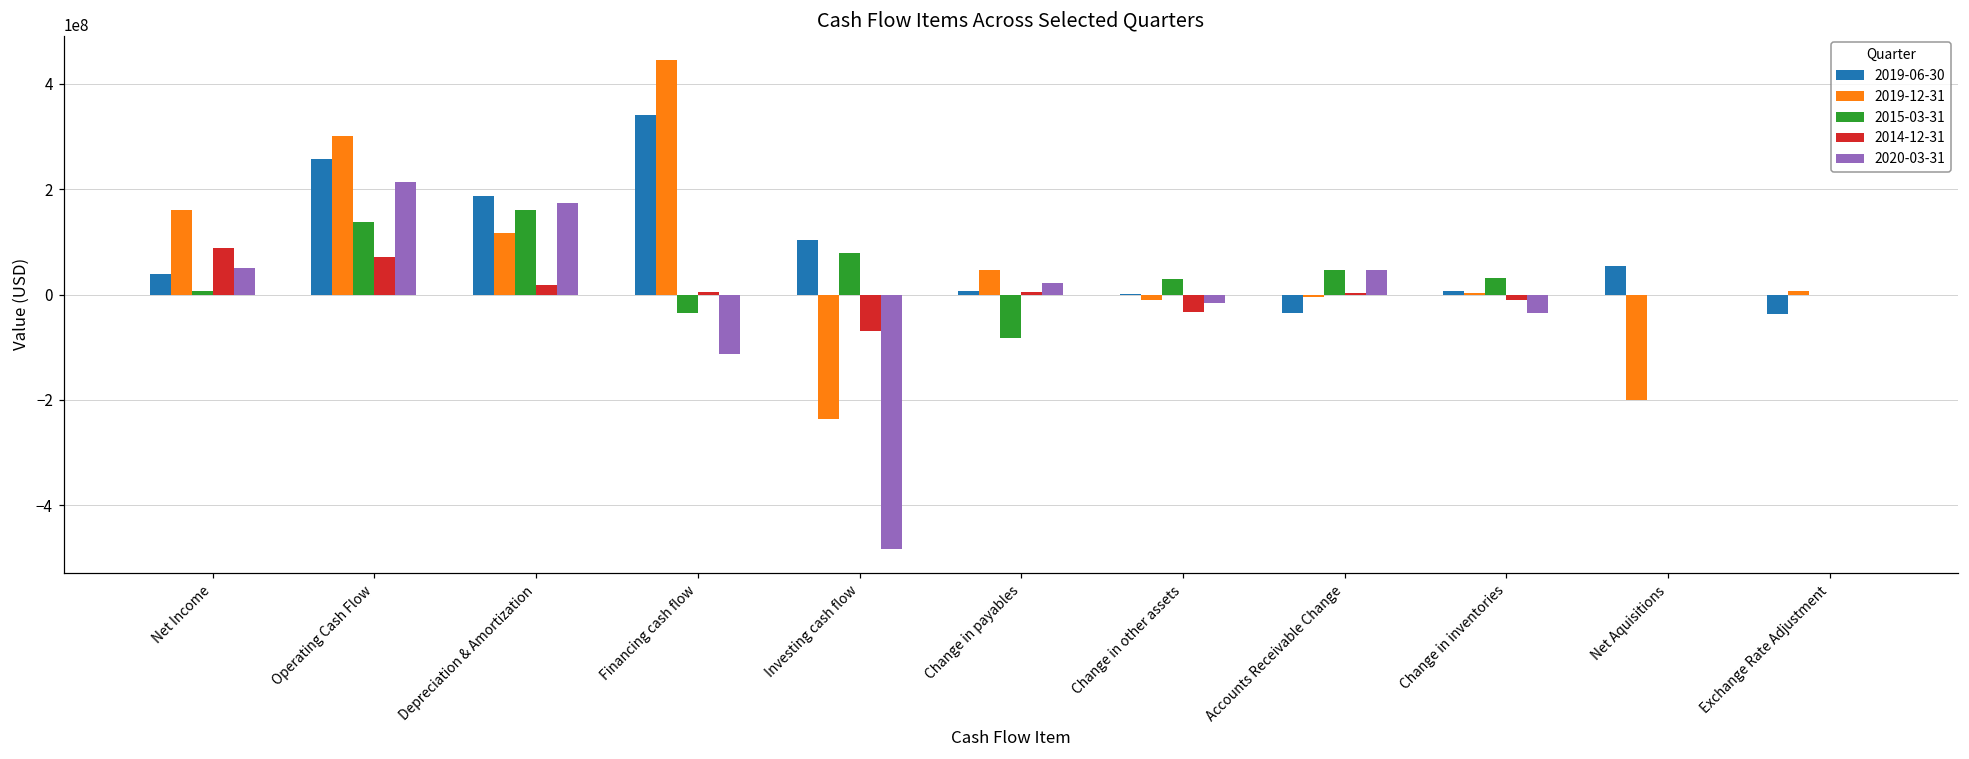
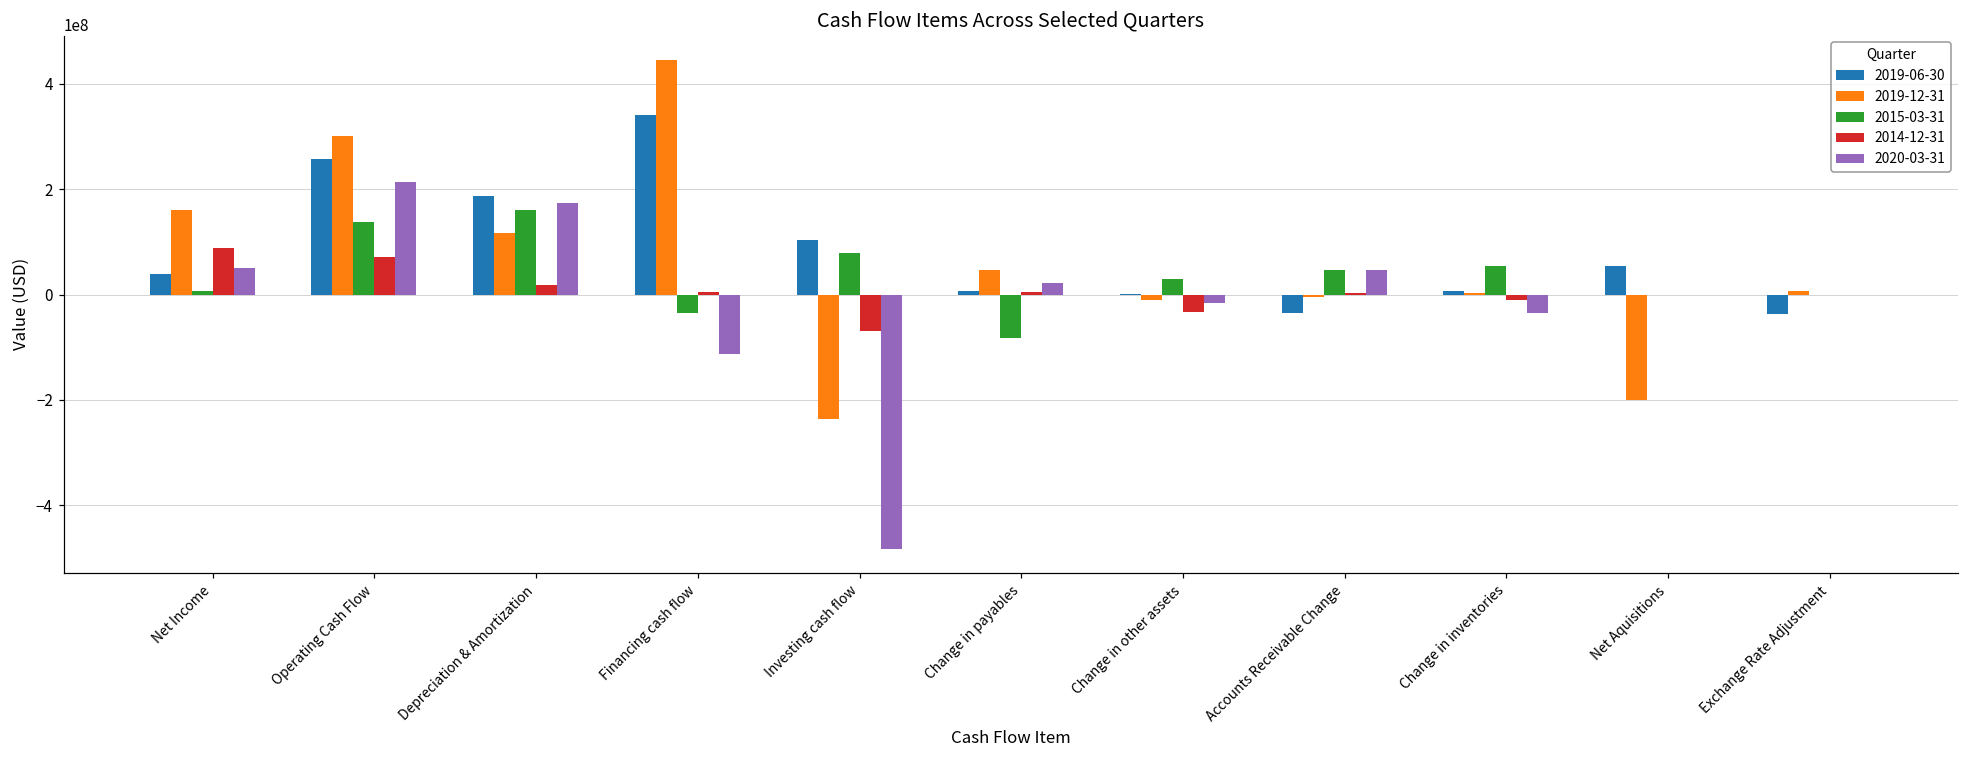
  {
    "2019-06-30": {
      "Net Income": 40000000,
      "Operating Cash Flow": 260000000,
      "Depreciation & Amortization": 190000000,
      "Financing cash flow": 340000000,
      "Investing cash flow": 100000000,
      "Change in payables": 10000000,
      "Accounts Receivable Change": -40000000,
      "Change in inventories": 10000000,
      "Net Aquisitions": 50000000,
      "Exchange Rate Adjustment": -40000000
    },
    "2019-12-31": {
      "Net Income": 160000000,
      "Operating Cash Flow": 300000000,
      "Depreciation & Amortization": 120000000,
      "Financing cash flow": 450000000,
      "Investing cash flow": -240000000,
      "Change in payables": 50000000,
      "Change in other assets": -10000000,
      "Net Aquisitions": -200000000,
      "Exchange Rate Adjustment": 10000000
    },
    "2015-03-31": {
      "Net Income": 10000000,
      "Operating Cash Flow": 140000000,
      "Depreciation & Amortization": 160000000,
      "Financing cash flow": -30000000,
      "Investing cash flow": 80000000,
      "Change in payables": -80000000,
      "Change in other assets": 30000000,
      "Accounts Receivable Change": 50000000,
-     "Change in inventories": 30000000
+     "Change in inventories": 60000000
    },
    "2014-12-31": {
      "Net Income": 90000000,
      "Operating Cash Flow": 70000000,
      "Depreciation & Amortization": 20000000,
      "Investing cash flow": -70000000,
      "Change in other assets": -30000000,
      "Change in inventories": -10000000
    },
    "2020-03-31": {
      "Net Income": 50000000,
      "Operating Cash Flow": 210000000,
      "Depreciation & Amortization": 170000000,
      "Financing cash flow": -110000000,
      "Investing cash flow": -480000000,
      "Change in payables": 20000000,
      "Change in other assets": -20000000,
      "Accounts Receivable Change": 50000000,
      "Change in inventories": -30000000
    }
  }
